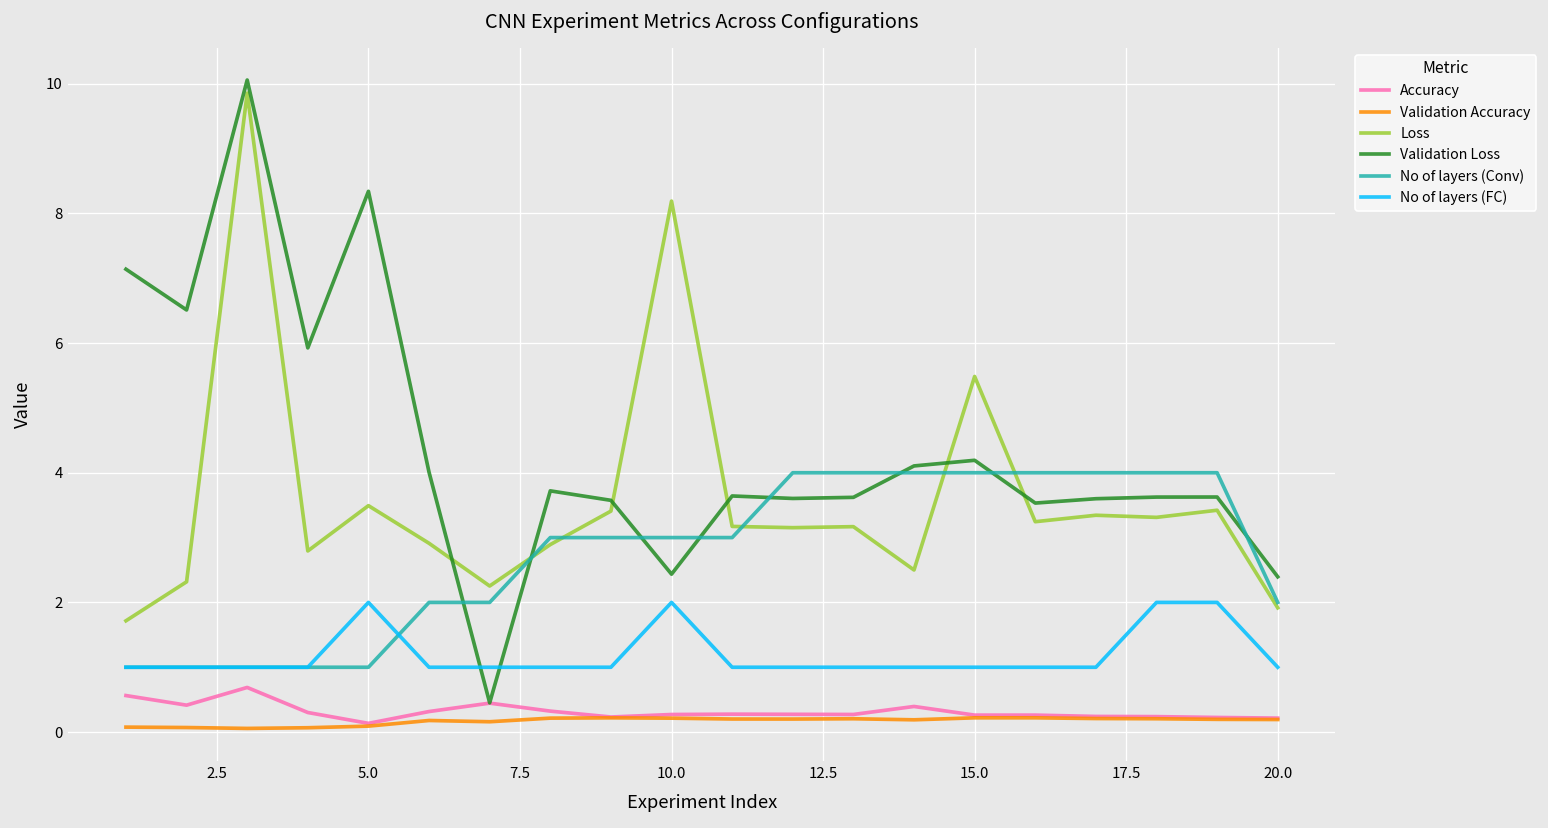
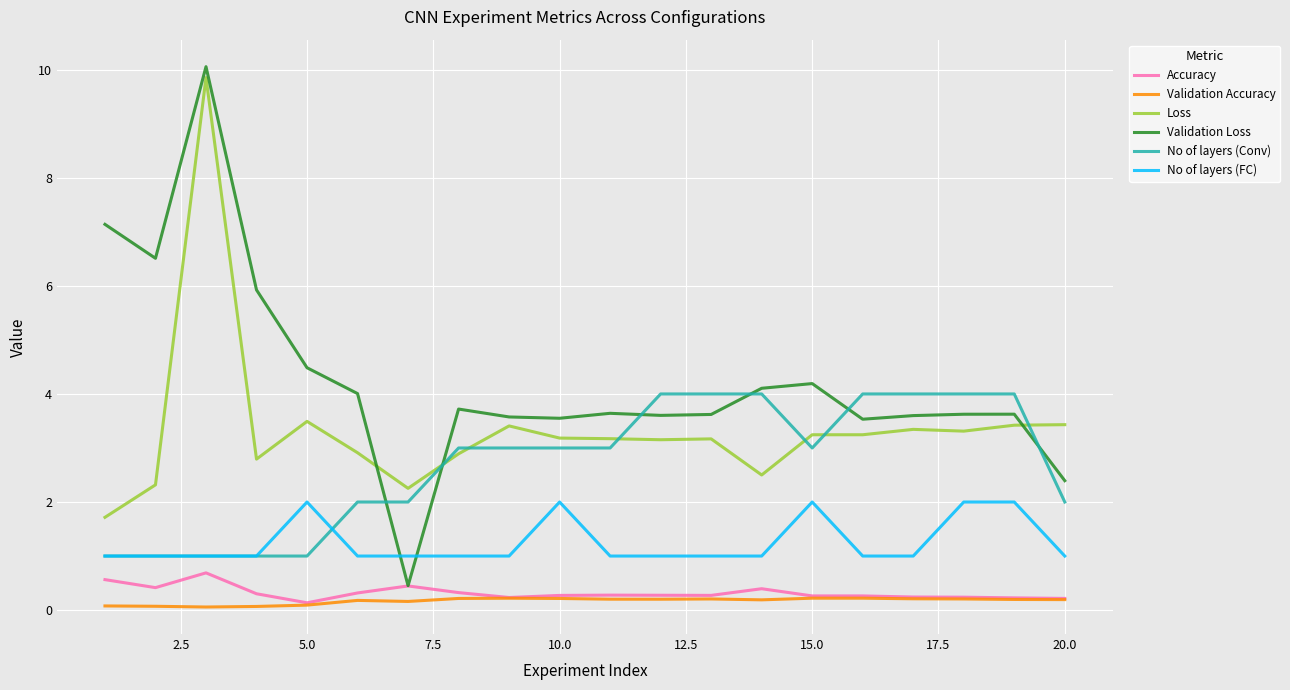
  {
    "Accuracy": {
      "10.0": 0.3
    },
    "Validation Accuracy": {
      "10.0": 0.2
    },
    "Loss": {
      "5.0": 3.5,
-     "10.0": 8.2,
-     "15.0": 5.5,
-     "20.0": 1.9
+     "10.0": 3.2,
+     "15.0": 3.2,
+     "20.0": 3.4
    },
    "Validation Loss": {
-     "5.0": 8.3,
-     "10.0": 2.4,
+     "5.0": 4.5,
+     "10.0": 3.5,
      "15.0": 4.2,
      "20.0": 2.4
    },
    "No of layers (Conv)": {
      "5.0": 1,
      "10.0": 3,
-     "15.0": 4,
+     "15.0": 3,
      "20.0": 2
    },
    "No of layers (FC)": {
      "5.0": 2,
      "10.0": 2,
-     "15.0": 1,
+     "15.0": 2,
      "20.0": 1
    }
  }
